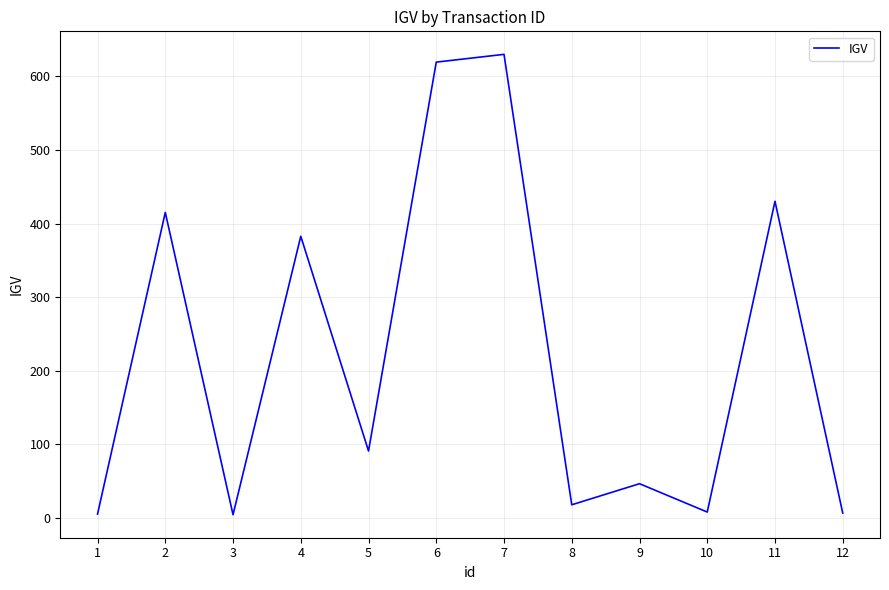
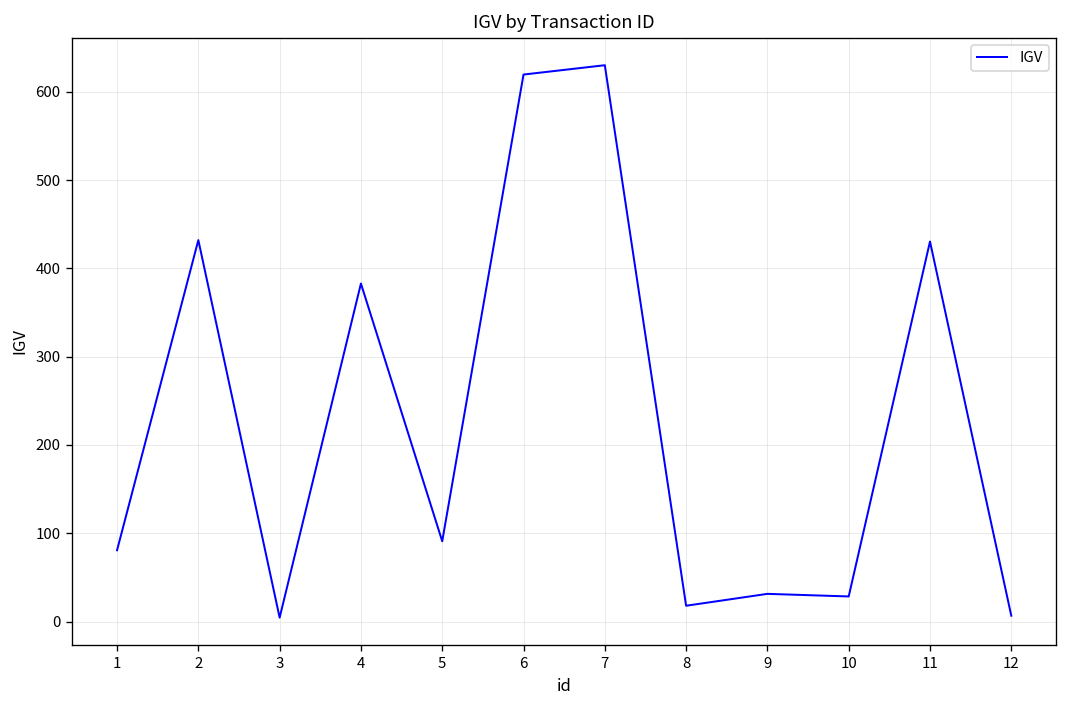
  {
-   "1": 10,
-   "2": 420,
+   "1": 80,
+   "2": 430,
    "3": 0,
    "4": 380,
    "5": 90,
    "6": 620,
    "7": 630,
    "8": 20,
-   "9": 50,
-   "10": 10,
+   "9": 30,
+   "10": 30,
    "11": 430,
    "12": 10
  }
